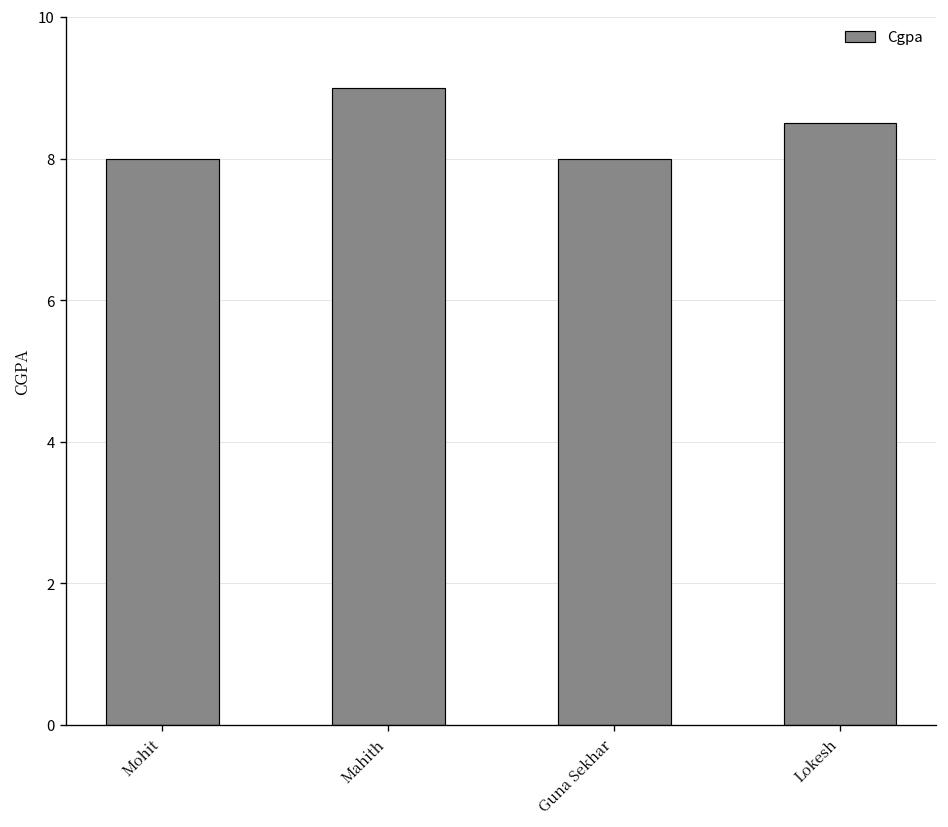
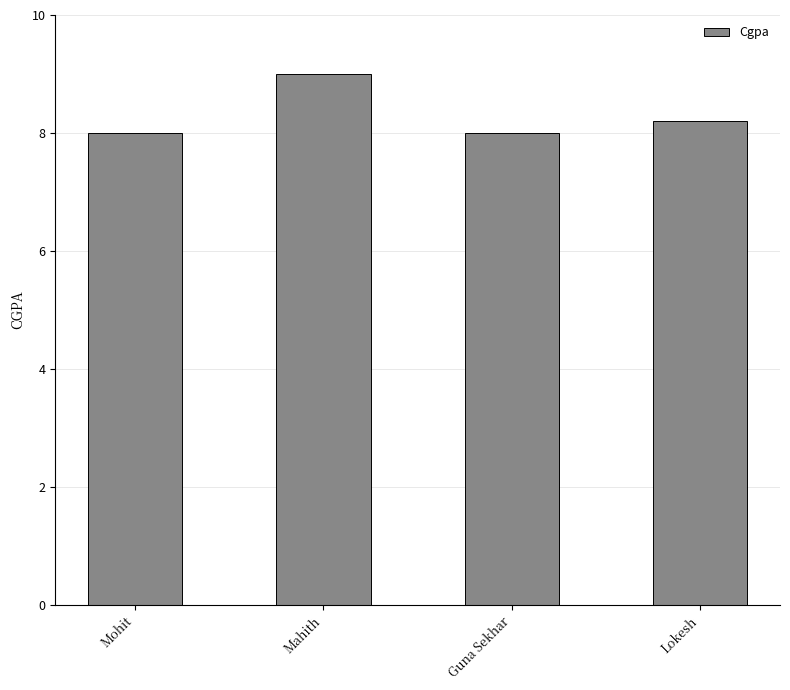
  {
    "Mohit": 8.0,
    "Mahith": 9.0,
    "Guna Sekhar": 8.0,
-   "Lokesh": 8.5
+   "Lokesh": 8.2
  }
